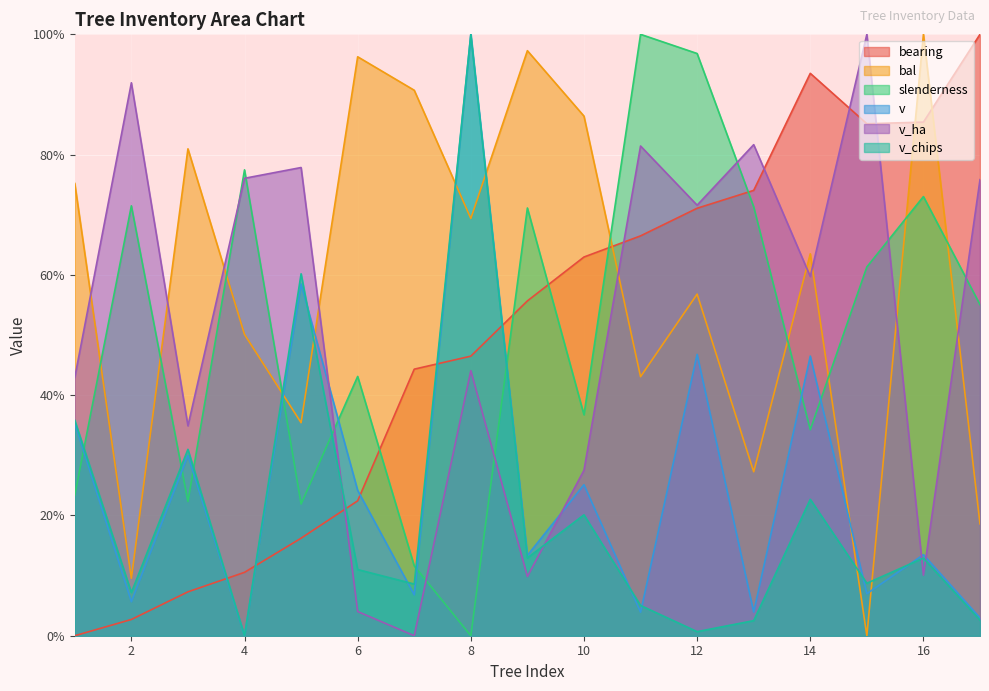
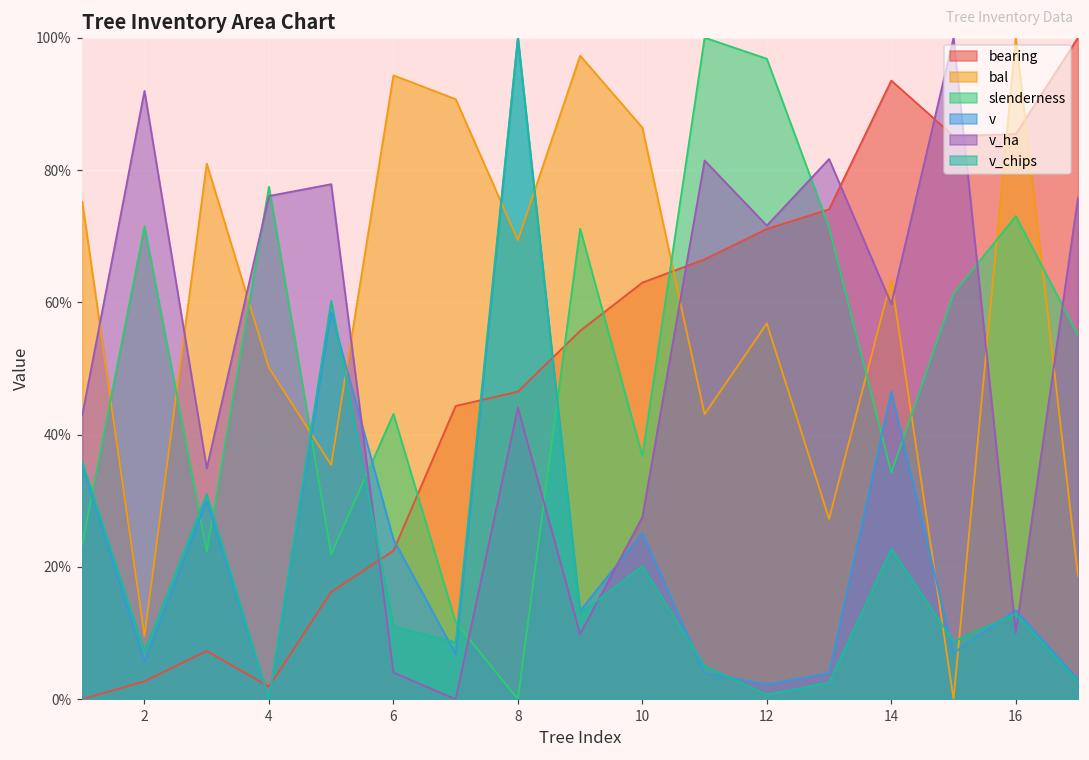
  {
    "bearing": {
      "2": "3%",
-     "4": "11%",
+     "4": "2%",
      "6": "22%",
      "8": "46%",
      "10": "63%",
      "12": "71%",
      "14": "94%"
    },
    "bal": {
      "2": "10%",
      "4": "50%",
-     "6": "96%",
+     "6": "94%",
      "8": "69%",
      "10": "86%",
      "12": "57%",
      "14": "64%",
      "16": "100%"
    },
    "v": {
      "2": "6%",
      "6": "24%",
      "10": "25%",
-     "12": "47%",
+     "12": "2%",
      "14": "47%",
      "16": "13%"
    },
    "v_ha": {
      "2": "92%",
      "4": "76%",
      "6": "4%",
      "8": "44%",
      "10": "28%",
      "12": "72%",
      "14": "60%",
      "16": "10%"
    }
  }
